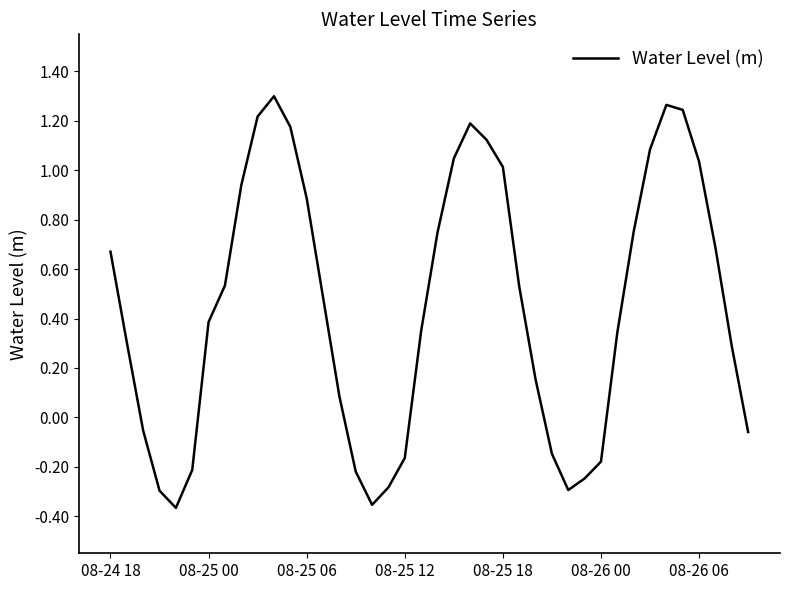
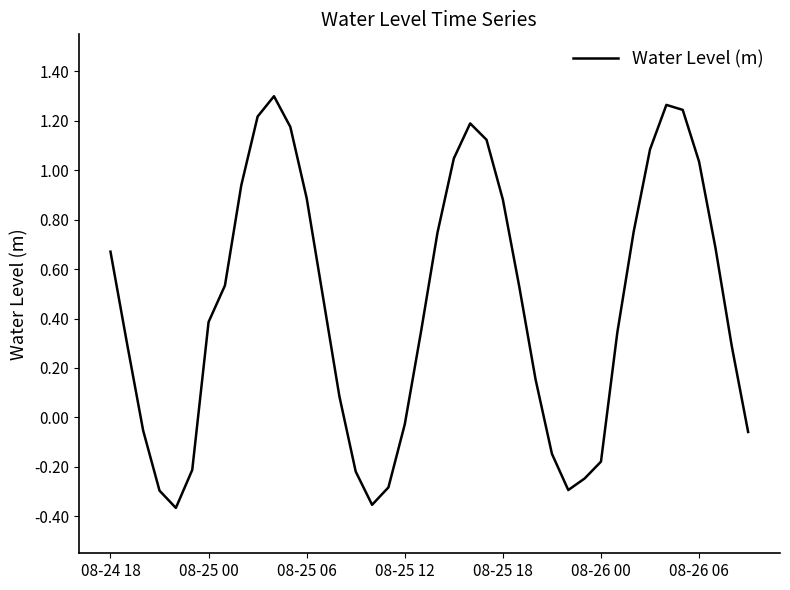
  {
    "08-24 18": 0.67,
    "08-25 00": 0.39,
    "08-25 06": 0.89,
-   "08-25 12": -0.16,
-   "08-25 18": 1.01,
+   "08-25 12": -0.03,
+   "08-25 18": 0.88,
    "08-26 00": -0.18,
    "08-26 06": 1.03
  }
